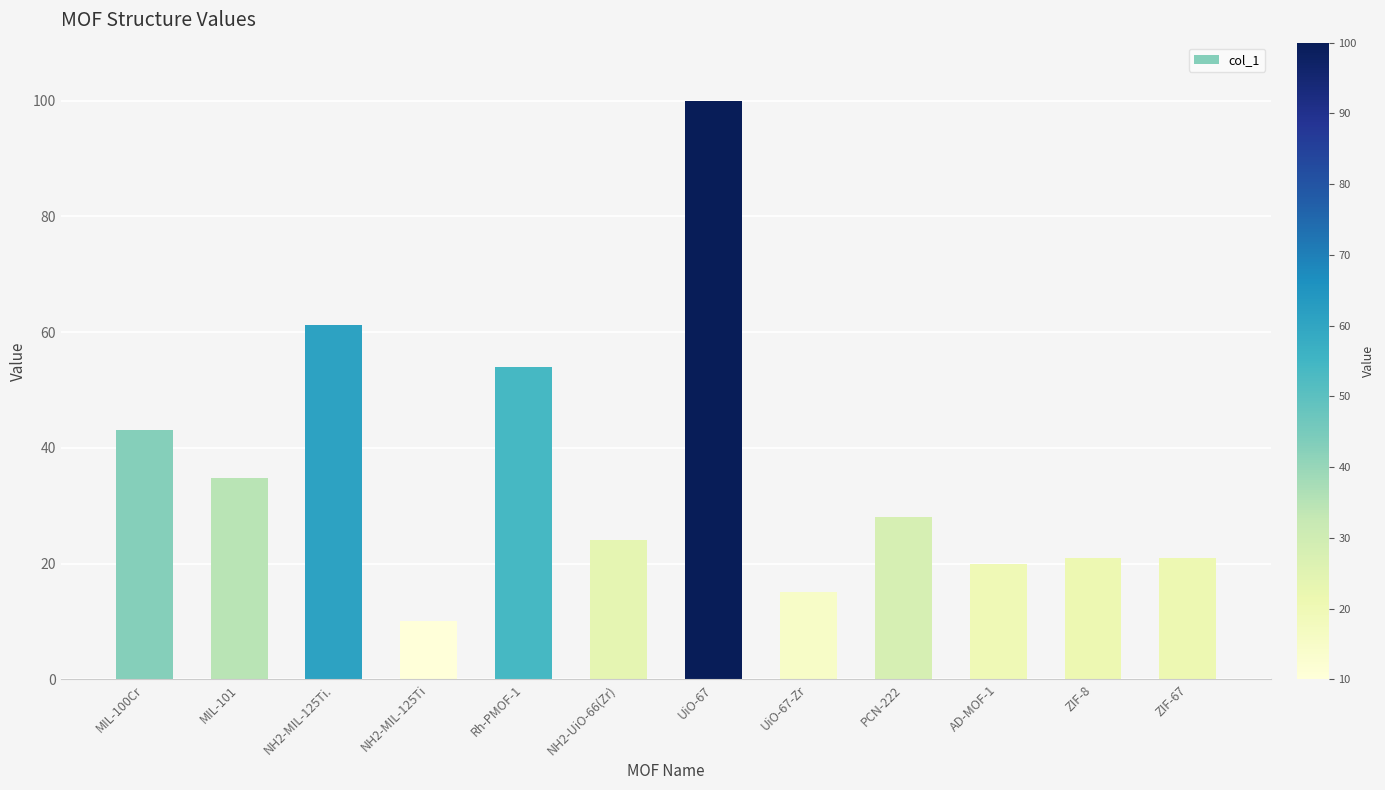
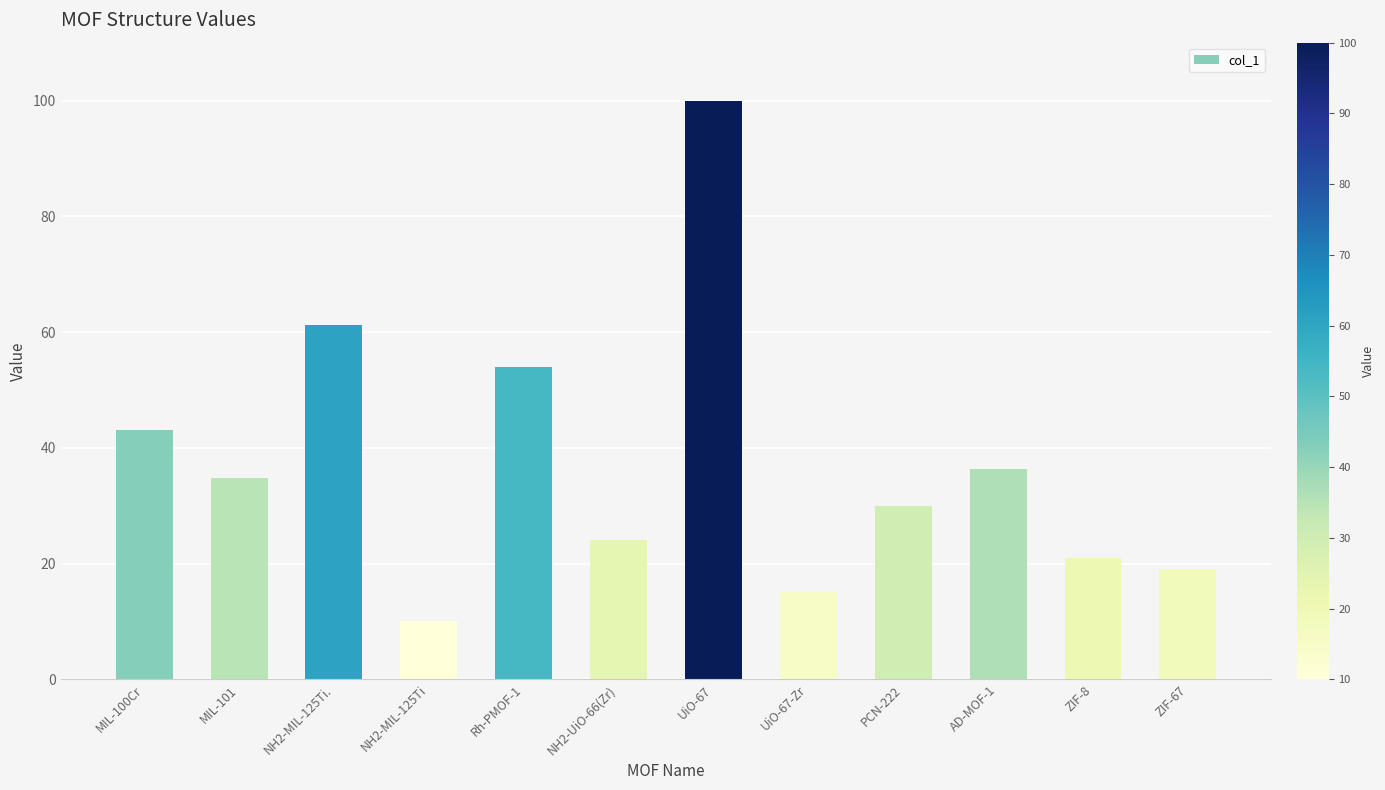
  {
    "MIL-100Cr": 43,
    "MIL-101": 35,
    "NH2-MIL-125Ti.": 61,
    "NH2-MIL-125Ti": 10,
    "Rh-PMOF-1": 54,
    "NH2-UiO-66(Zr)": 24,
    "UiO-67": 100,
    "UiO-67-Zr": 15,
-   "PCN-222": 28,
-   "AD-MOF-1": 20,
+   "PCN-222": 30,
+   "AD-MOF-1": 36,
    "ZIF-8": 21,
-   "ZIF-67": 21
+   "ZIF-67": 19
  }
